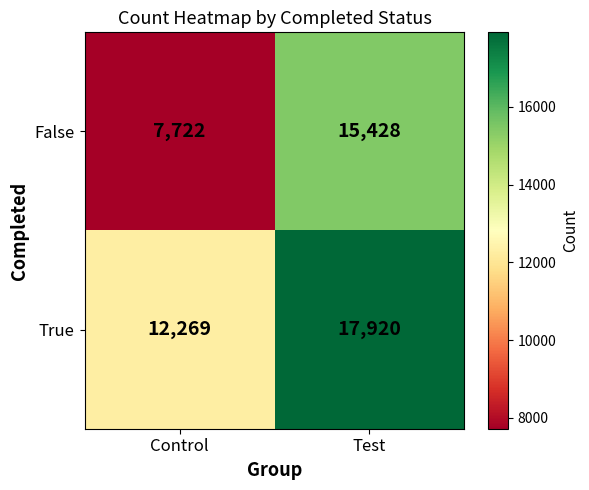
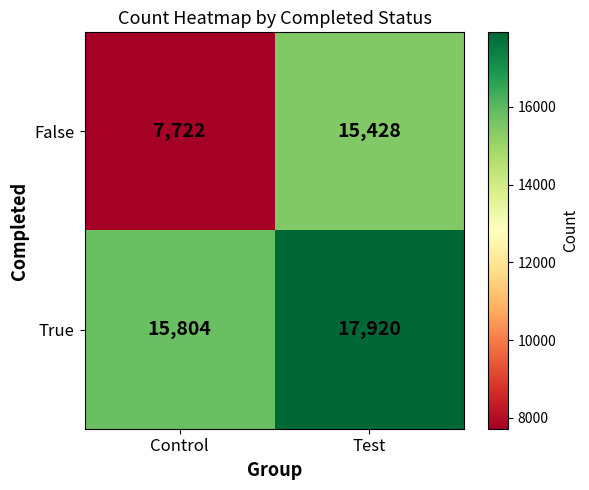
  {
    "False": {
      "Control": "7,722",
      "Test": "15,428"
    },
    "True": {
-     "Control": "12,269",
+     "Control": "15,804",
      "Test": "17,920"
    }
  }
